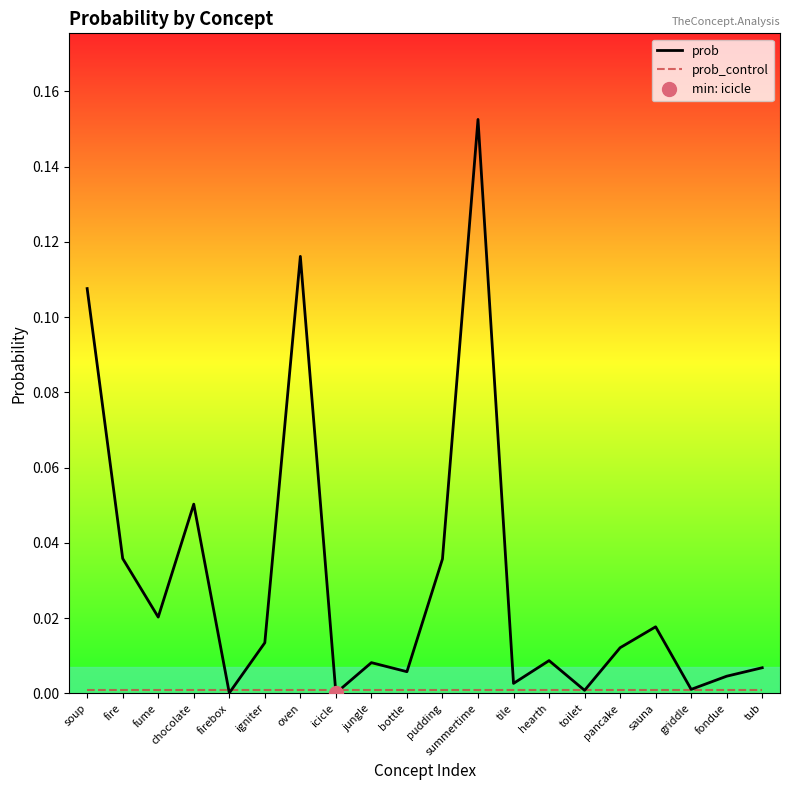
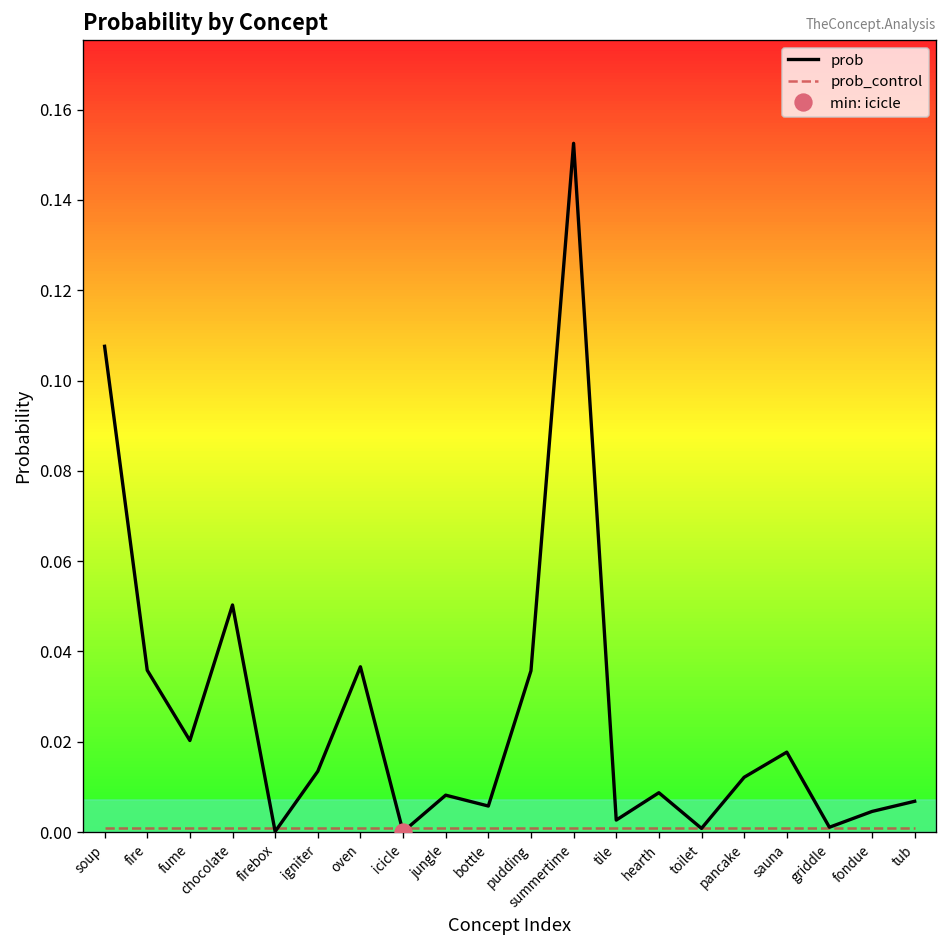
  {
    "prob": {
      "soup": 0.108,
      "fire": 0.036,
      "fume": 0.020,
      "chocolate": 0.050,
      "igniter": 0.013,
-     "oven": 0.116,
+     "oven": 0.037,
      "jungle": 0.008,
      "pudding": 0.036,
      "summertime": 0.153,
      "hearth": 0.009,
      "pancake": 0.012,
      "sauna": 0.018
    }
  }
